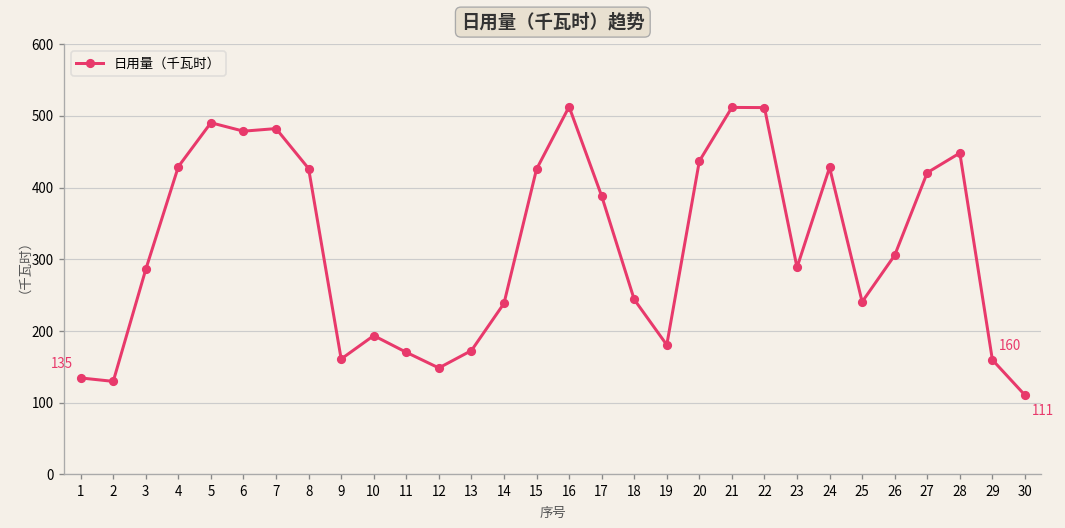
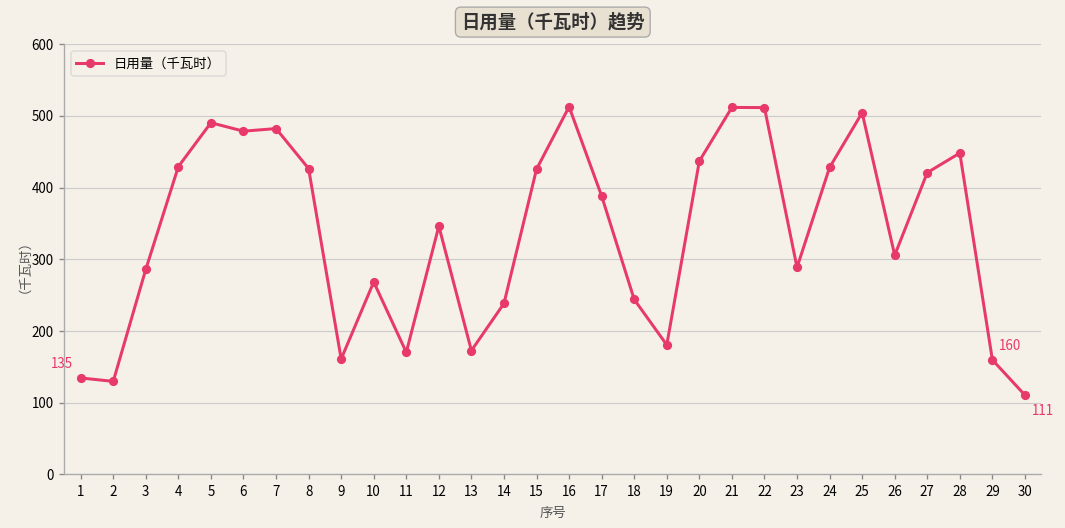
  {
    "2": 130,
    "3": 290,
    "4": 430,
    "5": 490,
    "6": 480,
    "7": 480,
    "8": 430,
    "9": 160,
-   "10": 190,
+   "10": 270,
    "11": 170,
-   "12": 150,
+   "12": 350,
    "13": 170,
    "14": 240,
    "15": 430,
    "16": 510,
    "17": 390,
    "18": 240,
    "19": 180,
    "20": 440,
    "21": 510,
    "22": 510,
    "23": 290,
    "24": 430,
-   "25": 240,
+   "25": 500,
    "26": 310,
    "27": 420,
    "28": 450
  }
